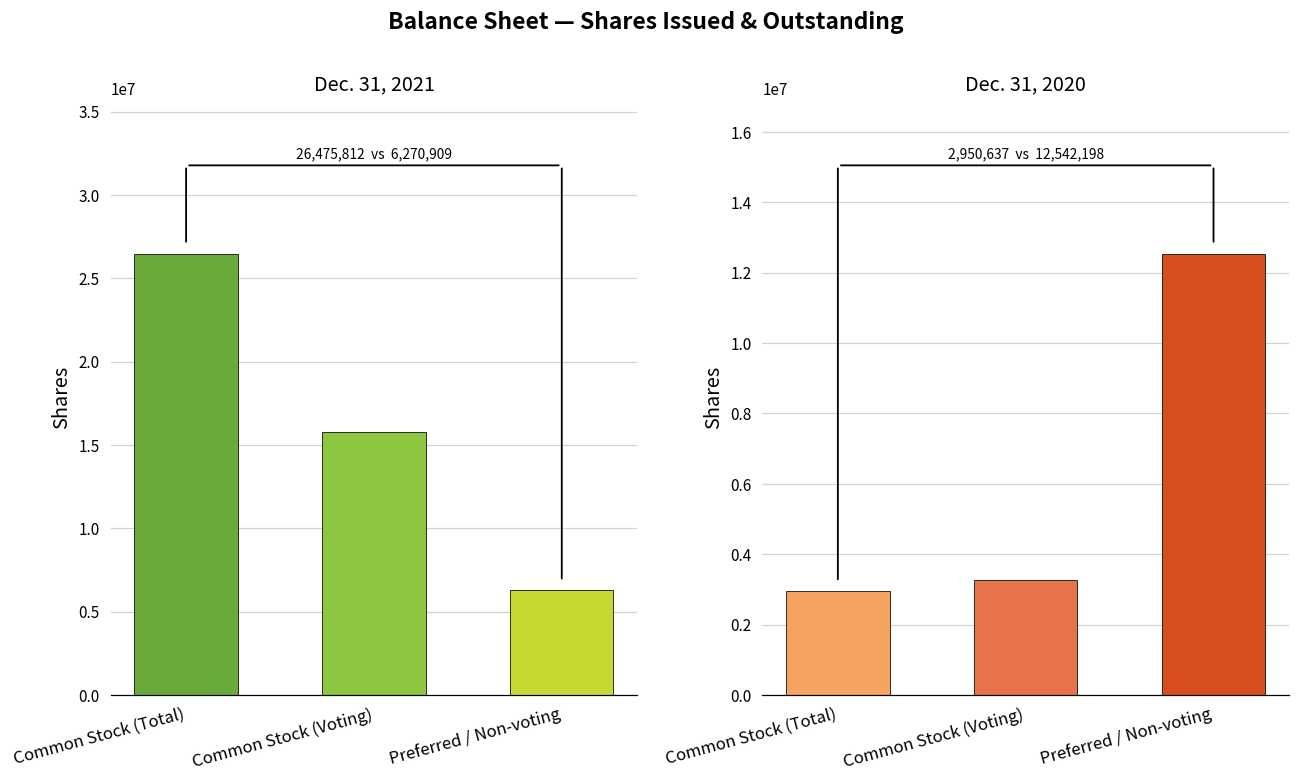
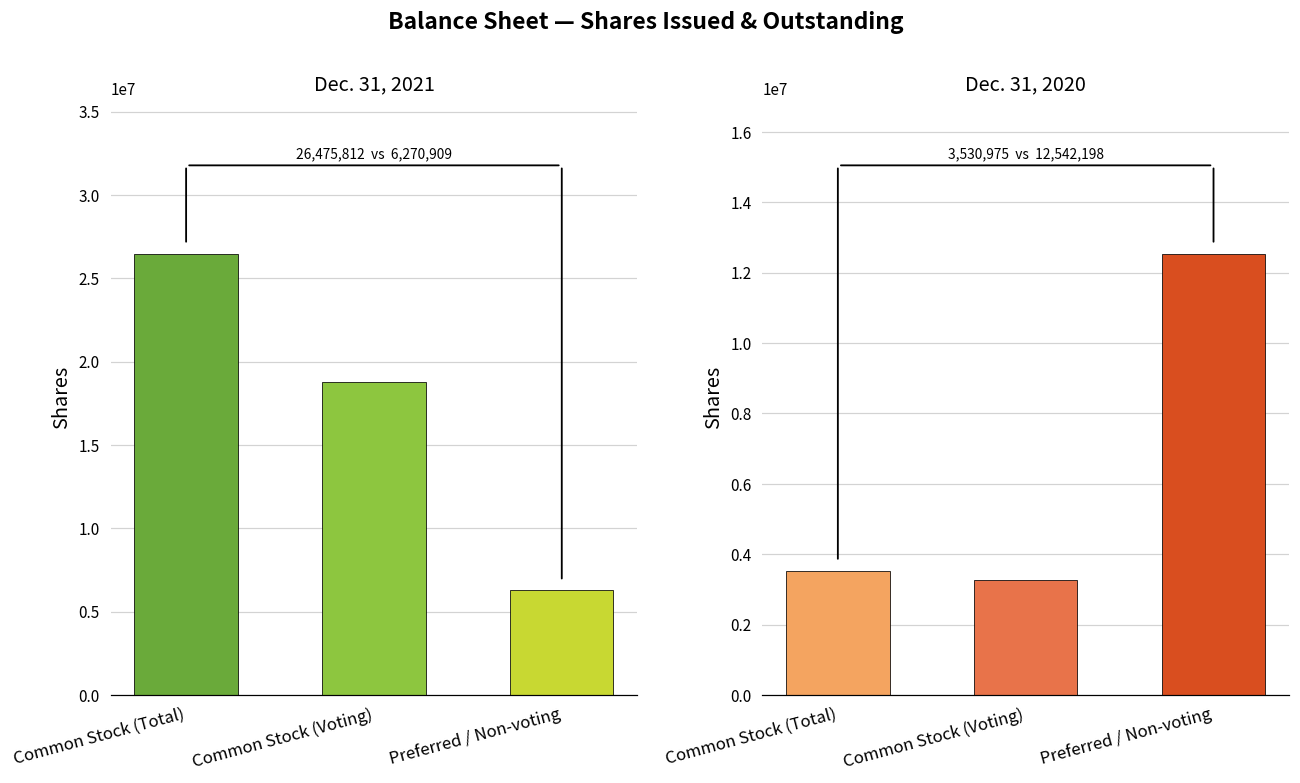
  {
    "Dec. 31, 2021": {
      "Common Stock (Total)": "26500000",
-     "Common Stock (Voting)": "15800000",
+     "Common Stock (Voting)": "18700000",
      "Preferred / Non-voting": "6300000"
    },
    "Dec. 31, 2020": {
-     "Common Stock (Total)": "2,950,637"
+     "Common Stock (Total)": "3,530,975"
    }
  }
